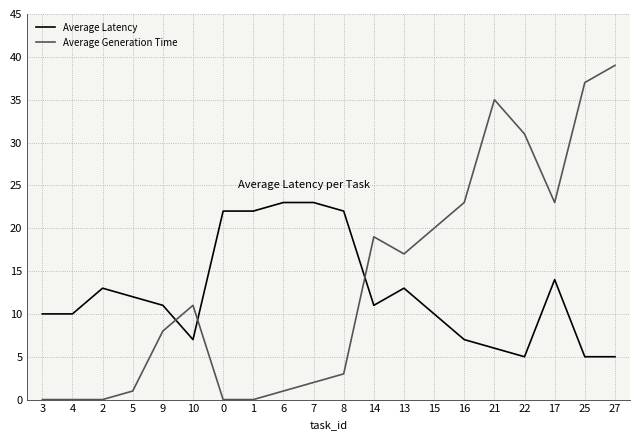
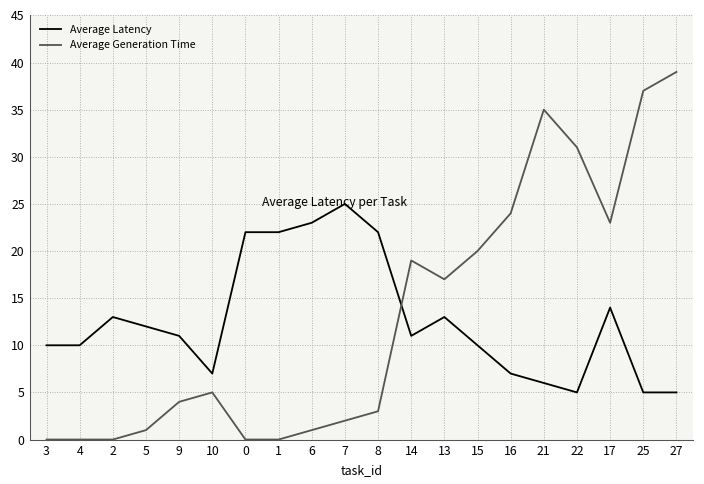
  {
    "Average Latency": {
      "3": 10,
      "4": 10,
      "2": 13,
      "5": 12,
      "9": 11,
      "10": 7,
      "0": 22,
      "1": 22,
      "6": 23,
-     "7": 23,
+     "7": 25,
      "8": 22,
      "14": 11,
      "13": 13,
      "15": 10,
      "16": 7,
      "21": 6,
      "22": 5,
      "17": 14,
      "25": 5,
      "27": 5
    },
    "Average Generation Time": {
      "3": 0,
      "4": 0,
      "2": 0,
      "5": 1,
-     "9": 8,
-     "10": 11,
+     "9": 4,
+     "10": 5,
      "0": 0,
      "1": 0,
      "6": 1,
      "7": 2,
      "8": 3,
      "14": 19,
      "13": 17,
      "15": 20,
-     "16": 23,
+     "16": 24,
      "21": 35,
      "22": 31,
      "17": 23,
      "25": 37,
      "27": 39
    }
  }
